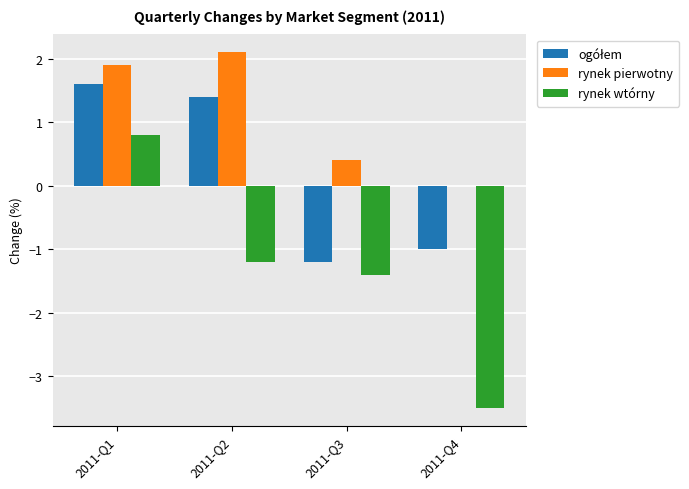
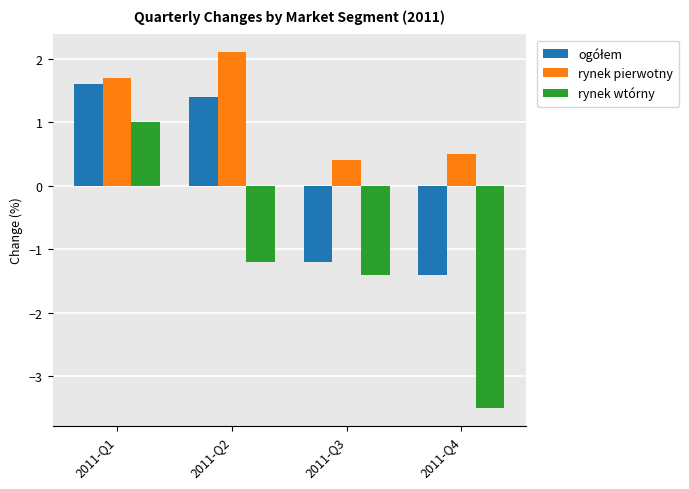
  {
    "ogółem": {
      "2011-Q1": 1.6,
      "2011-Q2": 1.4,
      "2011-Q3": -1.2,
-     "2011-Q4": -1.0
+     "2011-Q4": -1.4
    },
    "rynek pierwotny": {
-     "2011-Q1": 1.9,
+     "2011-Q1": 1.7,
      "2011-Q2": 2.1,
      "2011-Q3": 0.4,
-     "2011-Q4": 0.0
+     "2011-Q4": 0.5
    },
    "rynek wtórny": {
-     "2011-Q1": 0.8,
+     "2011-Q1": 1.0,
      "2011-Q2": -1.2,
      "2011-Q3": -1.4,
      "2011-Q4": -3.5
    }
  }
